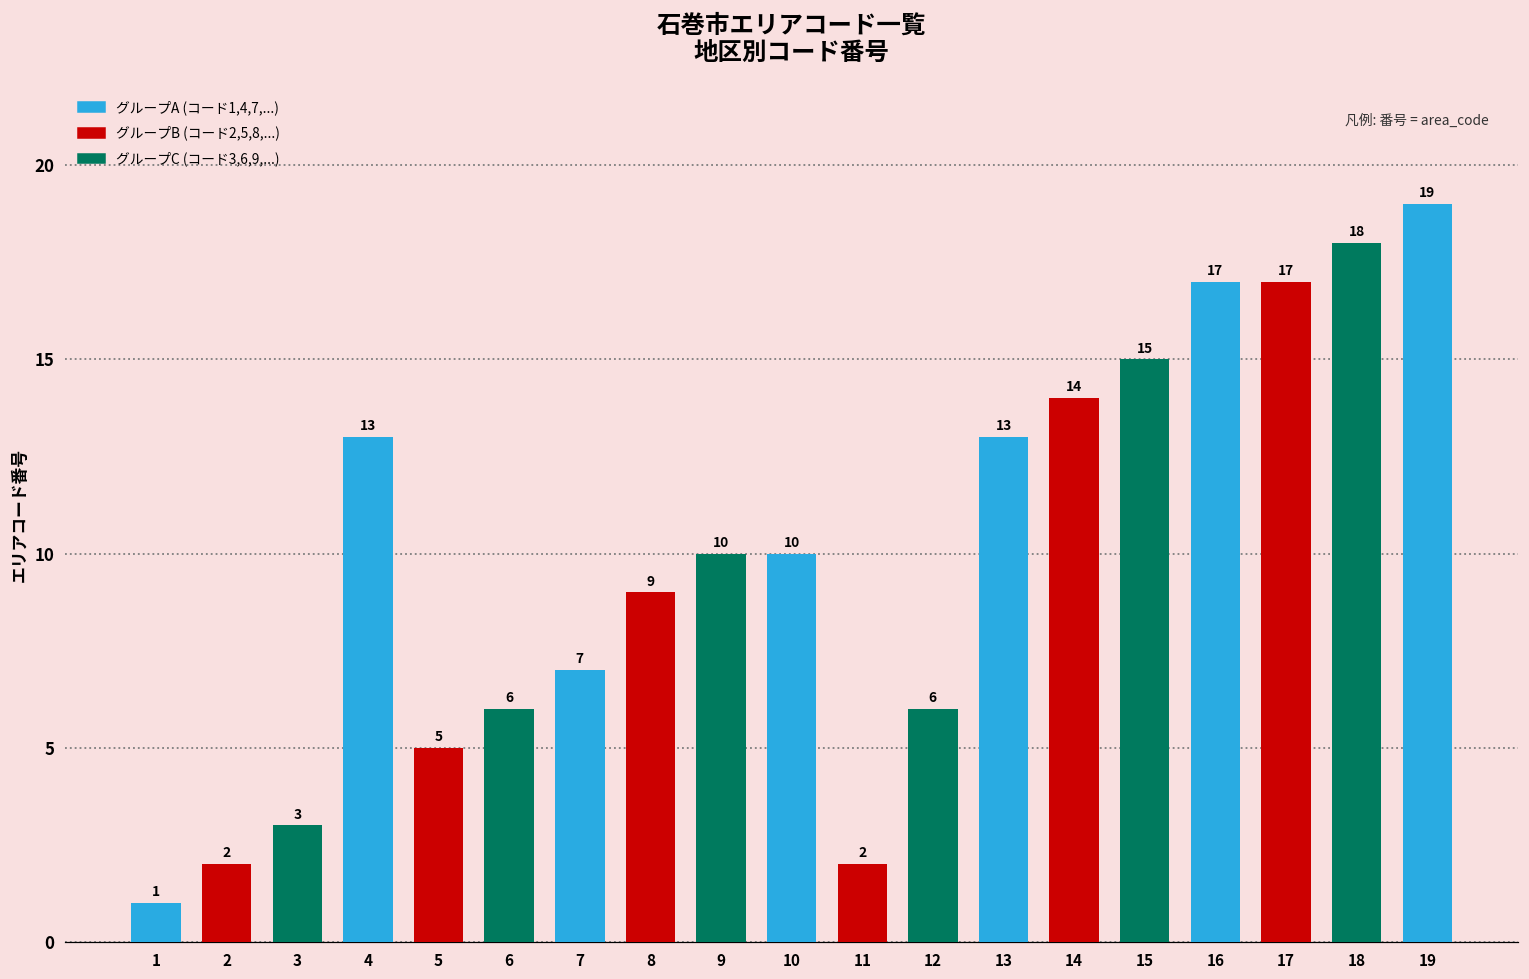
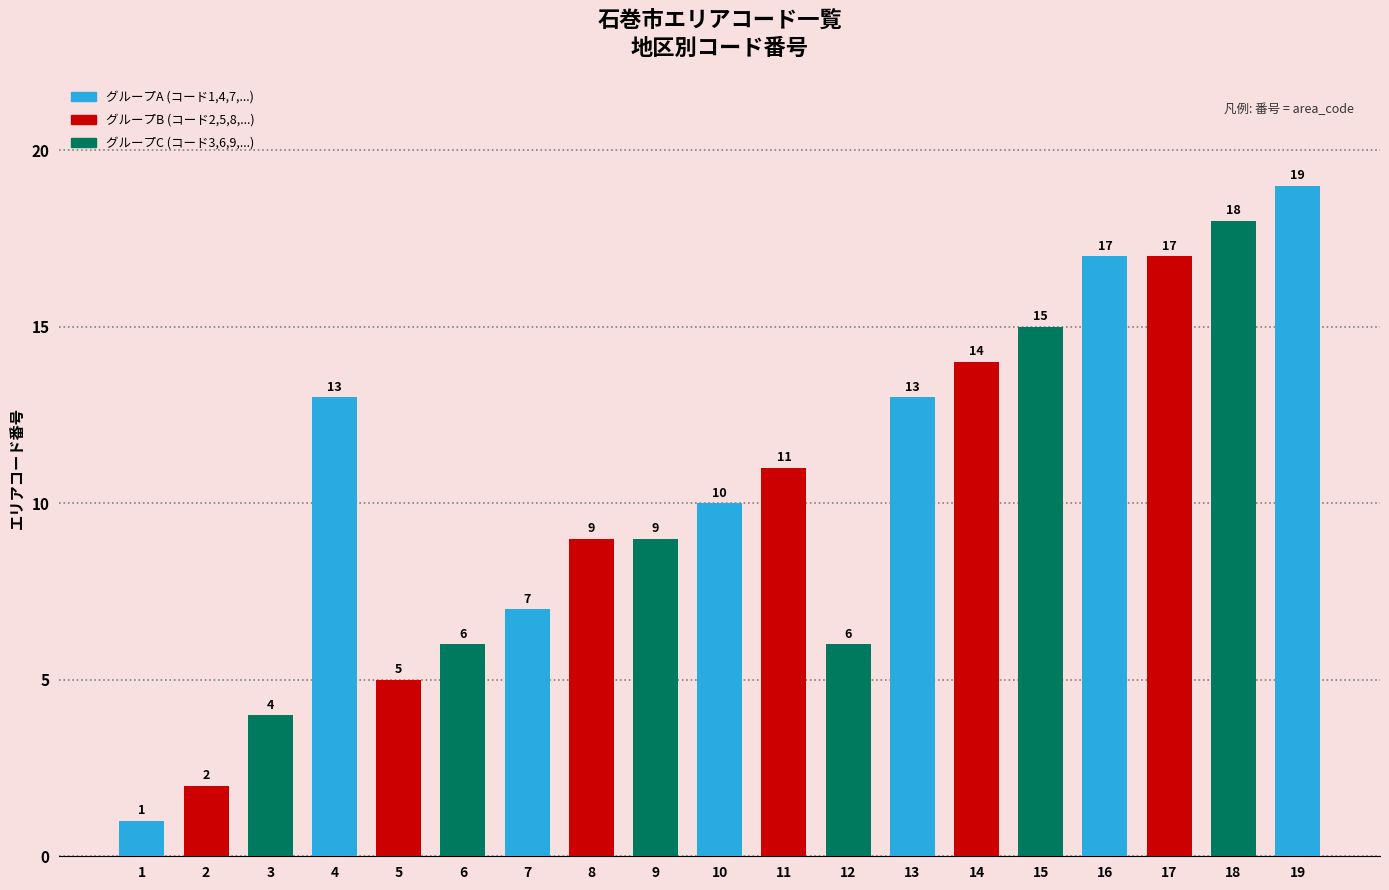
  {
    "1": 1,
    "2": 2,
-   "3": 3,
+   "3": 4,
    "4": 13,
    "5": 5,
    "6": 6,
    "7": 7,
    "8": 9,
-   "9": 10,
+   "9": 9,
    "10": 10,
-   "11": 2,
+   "11": 11,
    "12": 6,
    "13": 13,
    "14": 14,
    "15": 15,
    "16": 17,
    "17": 17,
    "18": 18,
    "19": 19
  }
